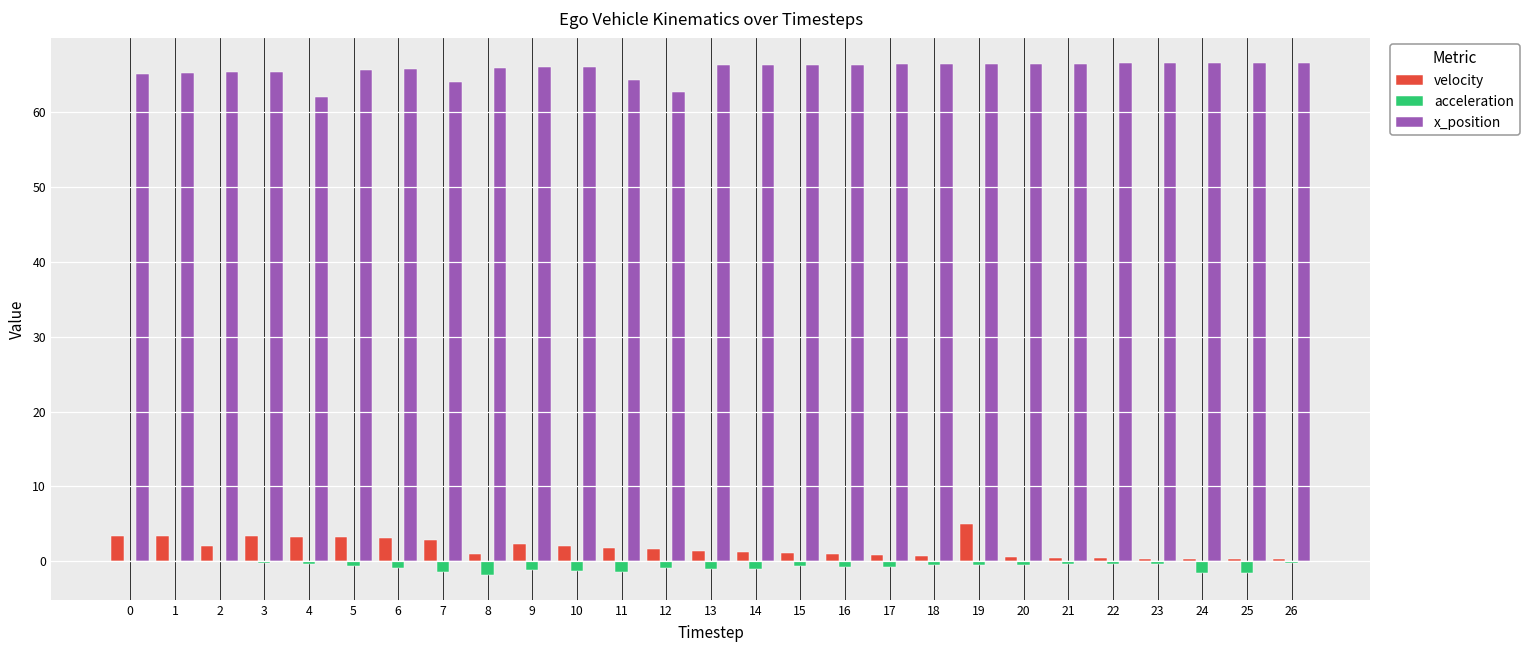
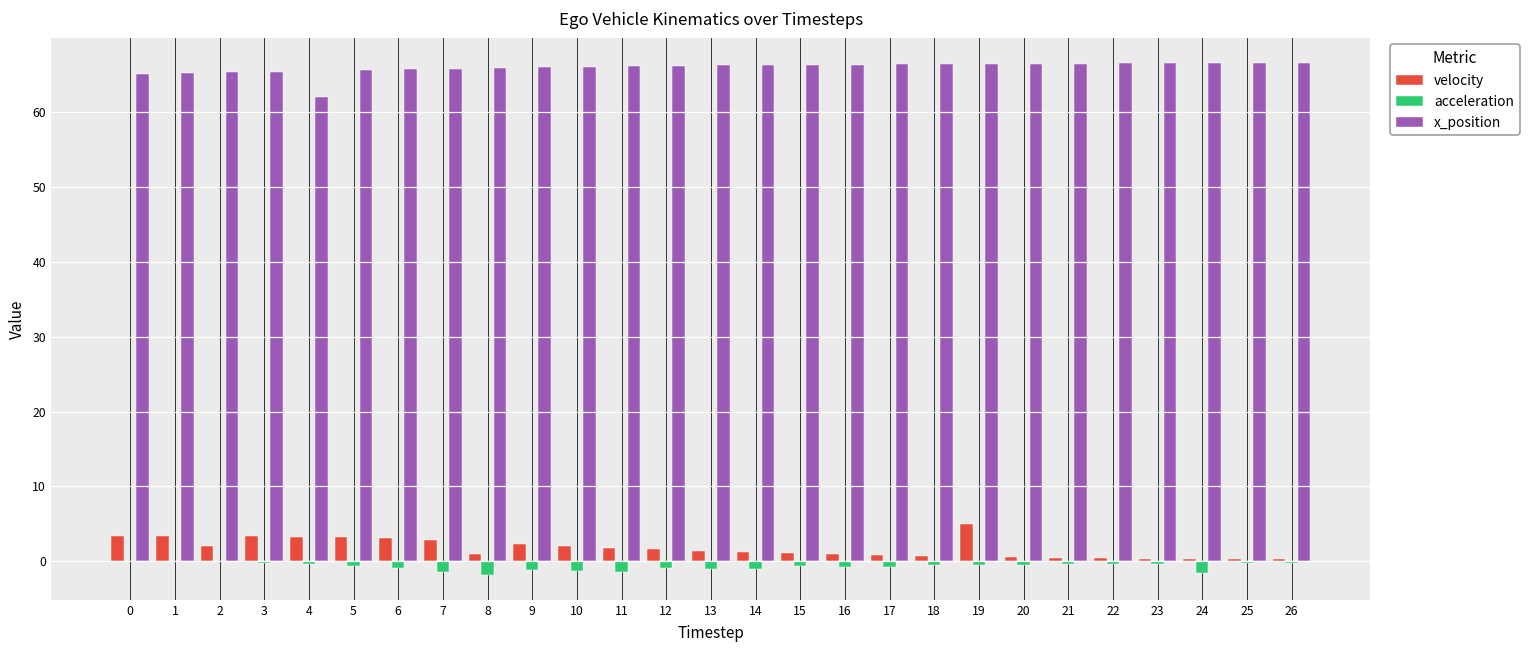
  {
    "velocity": {
      "0": 3,
      "1": 3,
      "2": 2,
      "3": 3,
      "4": 3,
      "5": 3,
      "6": 3,
      "7": 3,
      "8": 1,
      "9": 2,
      "10": 2,
      "11": 2,
      "12": 2,
      "13": 1,
      "14": 1,
      "15": 1,
      "16": 1,
      "17": 1,
      "18": 1,
      "19": 5,
      "20": 1,
      "21": 1,
      "22": 0,
      "23": 0
    },
    "acceleration": {
      "0": 0,
      "1": 0,
      "2": 0,
      "4": 0,
      "5": -1,
      "6": -1,
      "7": -1,
      "8": -2,
      "9": -1,
      "10": -1,
      "11": -1,
      "12": -1,
      "13": -1,
      "14": -1,
      "15": -1,
      "16": -1,
      "17": -1,
      "18": 0,
      "19": 0,
      "20": 0,
      "24": -2,
-     "25": -2
+     "25": 0
    },
    "x_position": {
      "0": 65,
      "1": 65,
      "2": 65,
      "3": 65,
      "4": 62,
      "5": 66,
      "6": 66,
-     "7": 64,
+     "7": 66,
      "8": 66,
      "9": 66,
      "10": 66,
-     "11": 64,
-     "12": 63,
+     "11": 66,
+     "12": 66,
      "13": 66,
      "14": 66,
      "15": 66,
      "16": 66,
      "17": 66,
      "18": 66,
      "19": 66,
      "20": 66,
      "21": 66,
      "22": 66,
      "23": 66,
      "24": 67,
      "25": 67,
      "26": 67
    }
  }
